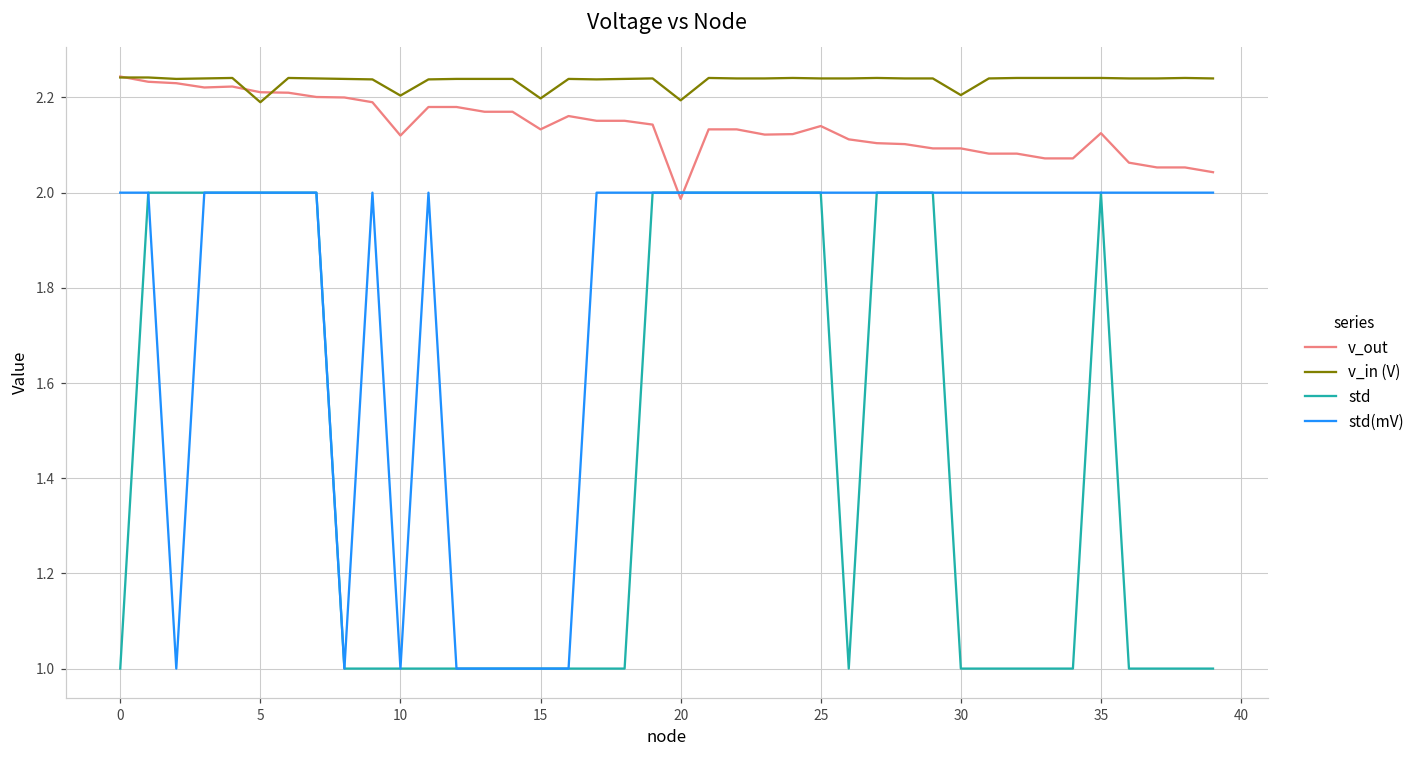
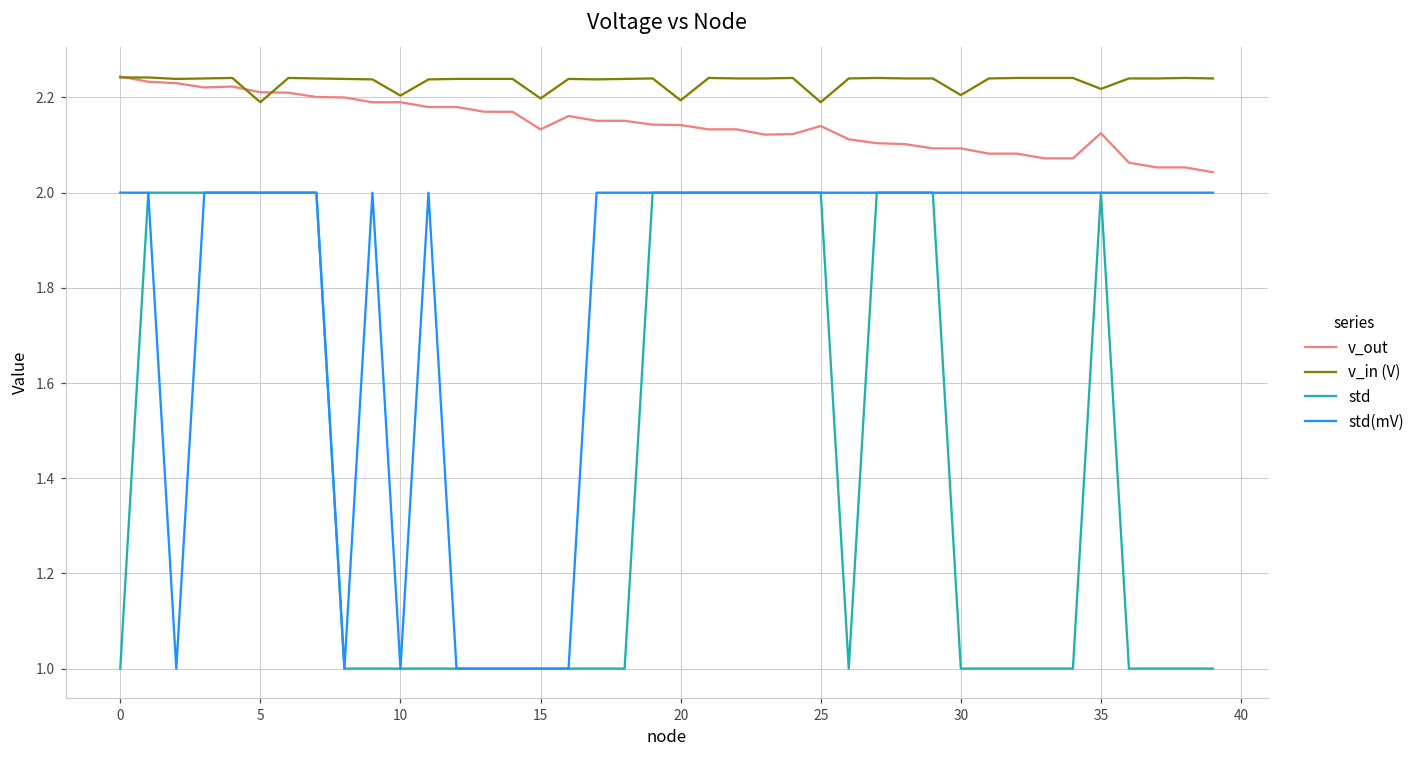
  {
    "v_out": {
      "5": 2.21,
-     "10": 2.12,
+     "10": 2.19,
      "15": 2.13,
-     "20": 1.99,
+     "20": 2.14,
      "25": 2.14,
      "30": 2.09,
      "35": 2.13
    },
    "v_in (V)": {
      "5": 2.19,
      "10": 2.20,
      "15": 2.20,
      "20": 2.19,
-     "25": 2.24,
+     "25": 2.19,
      "30": 2.21,
-     "35": 2.24
+     "35": 2.22
    },
    "std": {
      "0": 1.00,
      "30": 1.00
    },
    "std(mV)": {
      "0": 2.00,
      "30": 2.00
    }
  }
